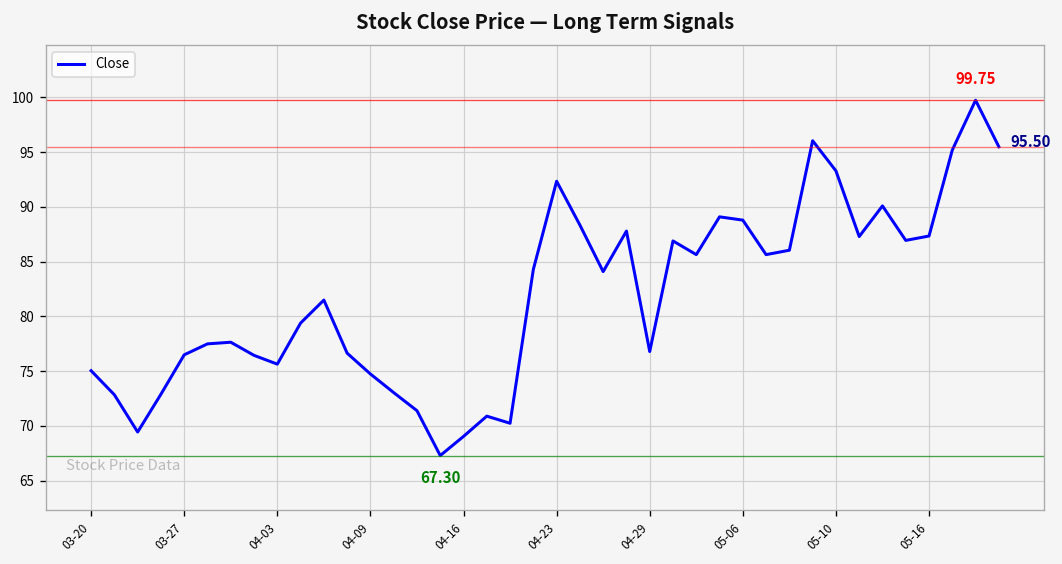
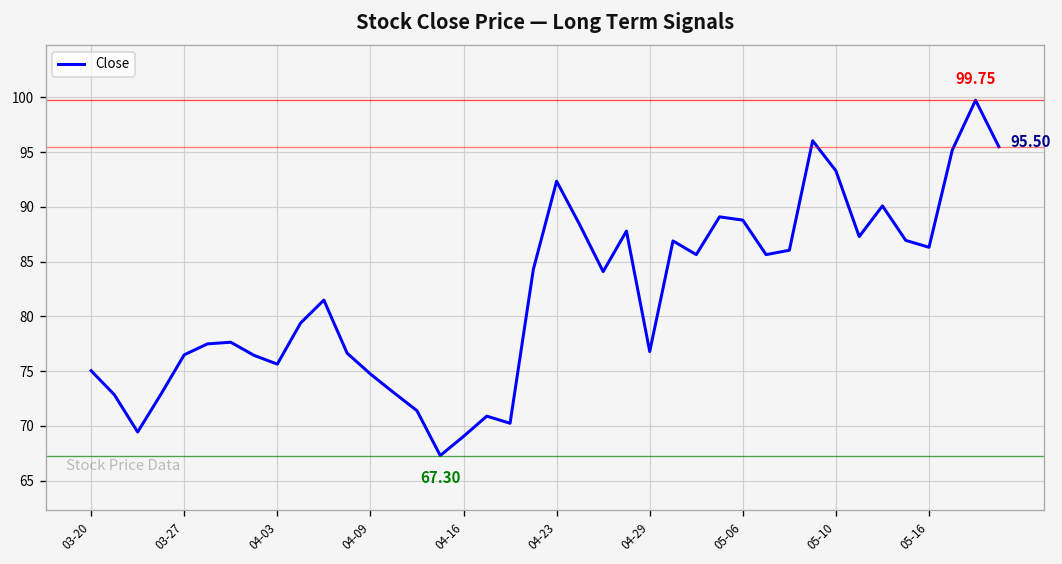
  {
    "03-20": 75,
    "03-27": 77,
    "04-03": 76,
    "04-09": 75,
    "04-16": 69,
    "04-23": 92,
    "04-29": 77,
    "05-06": 89,
    "05-10": 93,
-   "05-16": 87
+   "05-16": 86
  }
